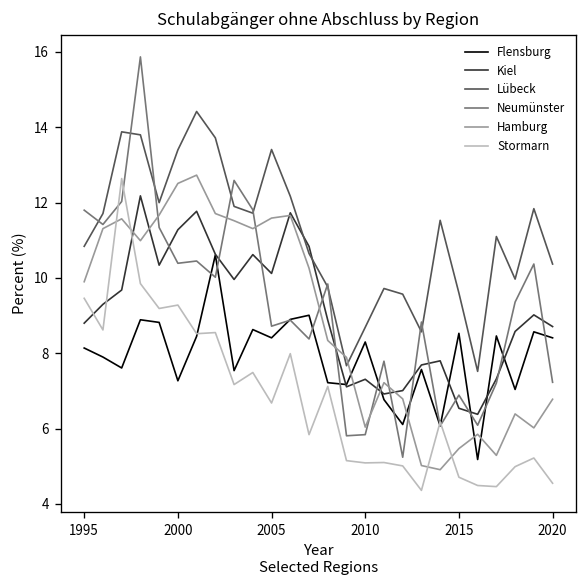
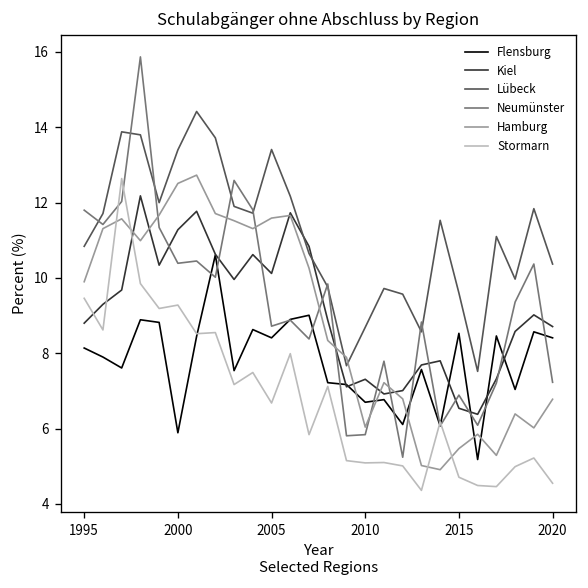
  {
    "Flensburg": {
      "1995": 8.1,
-     "2000": 7.3,
+     "2000": 5.9,
      "2005": 8.4,
-     "2010": 8.3,
+     "2010": 6.7,
      "2015": 8.5,
      "2020": 8.4
    }
  }
